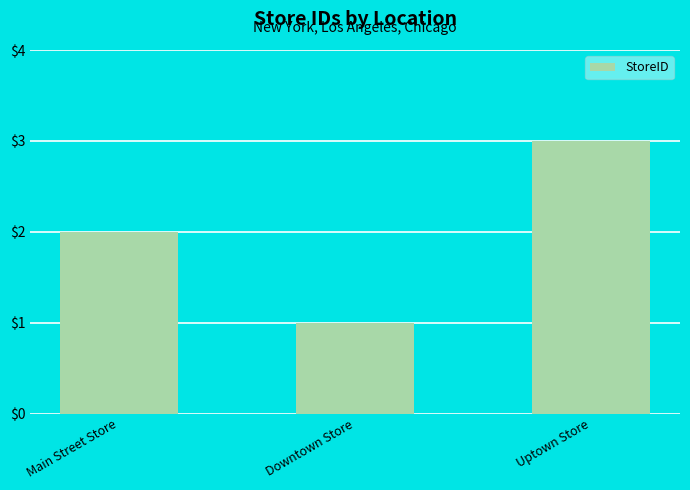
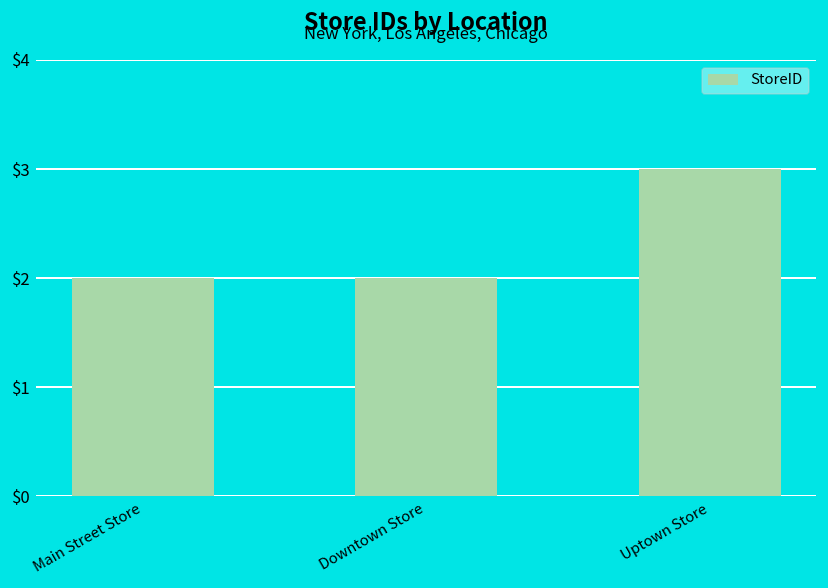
  {
    "Main Street Store": "$2",
-   "Downtown Store": "$1",
+   "Downtown Store": "$2",
    "Uptown Store": "$3"
  }
